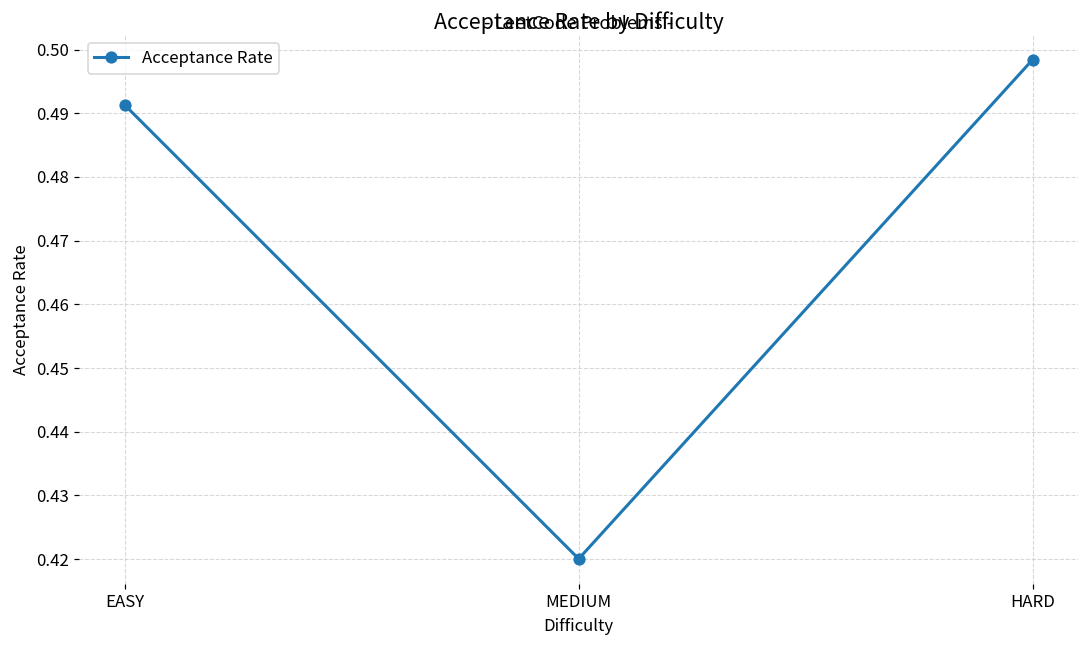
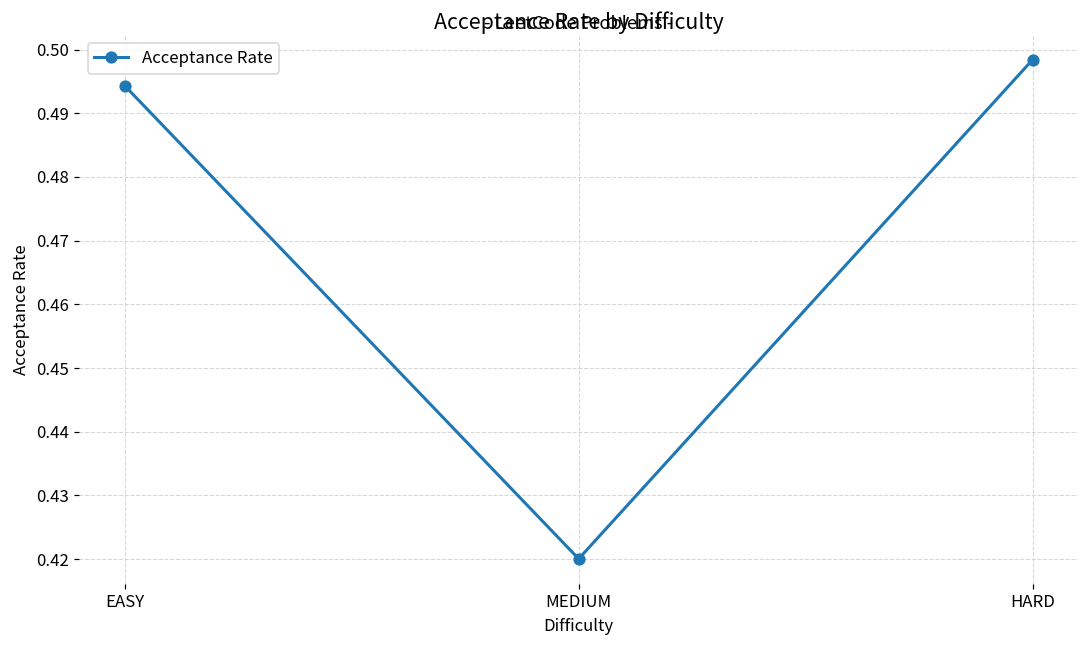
  {
-   "EASY": 0.491,
+   "EASY": 0.494,
    "MEDIUM": 0.420,
    "HARD": 0.498
  }
